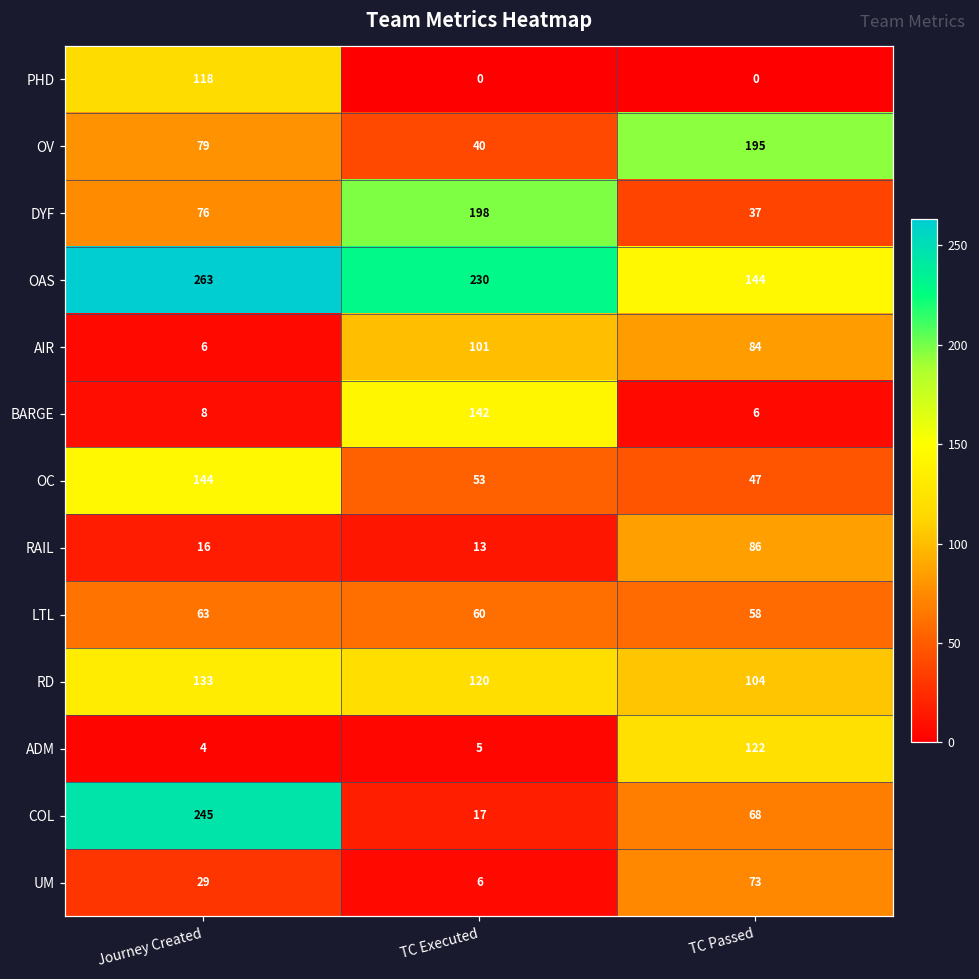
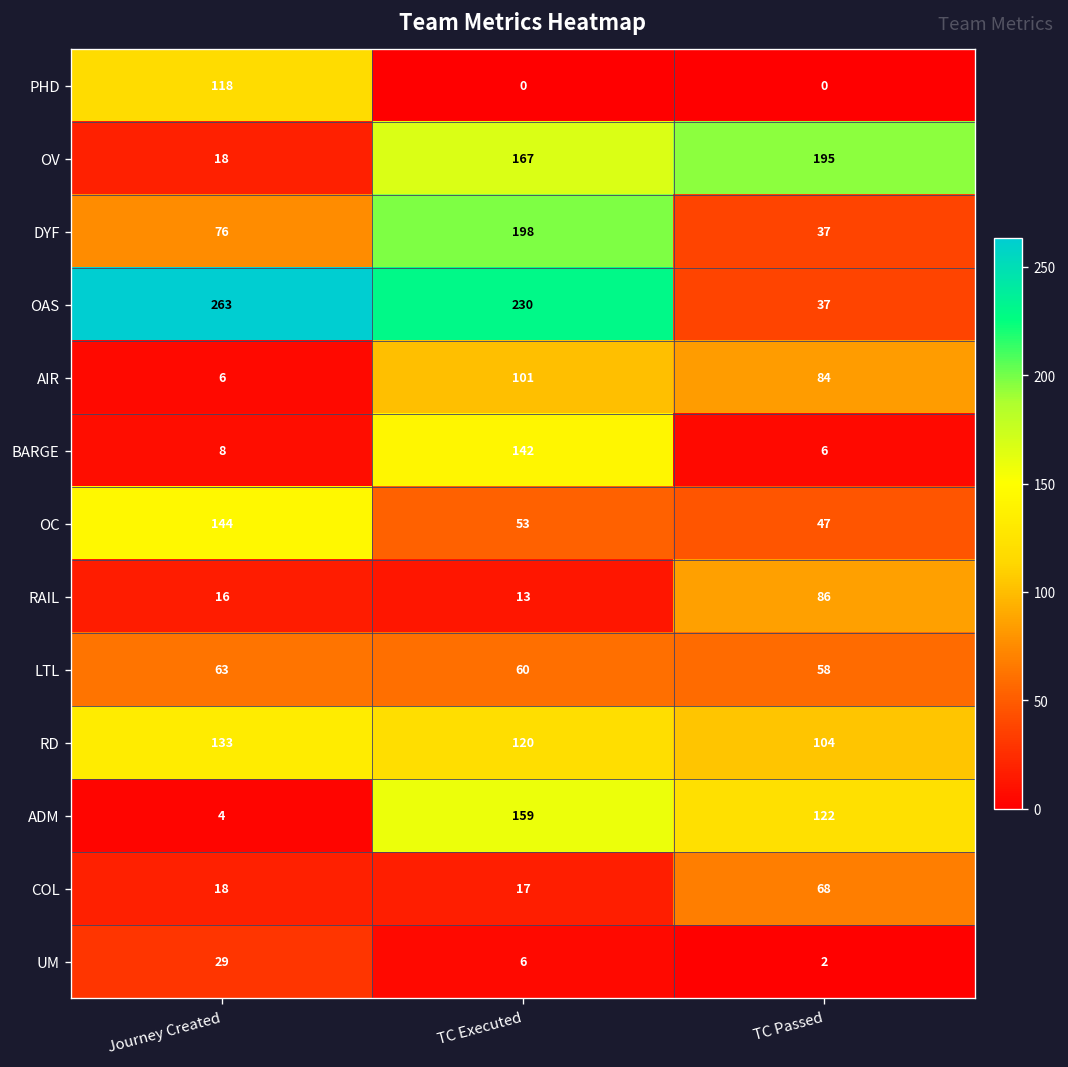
  {
    "PHD": {
      "Journey Created": 118,
      "TC Executed": 0,
      "TC Passed": 0
    },
    "OV": {
-     "Journey Created": 79,
-     "TC Executed": 40,
+     "Journey Created": 18,
+     "TC Executed": 167,
      "TC Passed": 195
    },
    "DYF": {
      "Journey Created": 76,
      "TC Executed": 198,
      "TC Passed": 37
    },
    "OAS": {
      "Journey Created": 263,
      "TC Executed": 230,
-     "TC Passed": 144
+     "TC Passed": 37
    },
    "AIR": {
      "Journey Created": 6,
      "TC Executed": 101,
      "TC Passed": 84
    },
    "BARGE": {
      "Journey Created": 8,
      "TC Executed": 142,
      "TC Passed": 6
    },
    "OC": {
      "Journey Created": 144,
      "TC Executed": 53,
      "TC Passed": 47
    },
    "RAIL": {
      "Journey Created": 16,
      "TC Executed": 13,
      "TC Passed": 86
    },
    "LTL": {
      "Journey Created": 63,
      "TC Executed": 60,
      "TC Passed": 58
    },
    "RD": {
      "Journey Created": 133,
      "TC Executed": 120,
      "TC Passed": 104
    },
    "ADM": {
      "Journey Created": 4,
-     "TC Executed": 5,
+     "TC Executed": 159,
      "TC Passed": 122
    },
    "COL": {
-     "Journey Created": 245,
+     "Journey Created": 18,
      "TC Executed": 17,
      "TC Passed": 68
    },
    "UM": {
      "Journey Created": 29,
      "TC Executed": 6,
-     "TC Passed": 73
+     "TC Passed": 2
    }
  }
